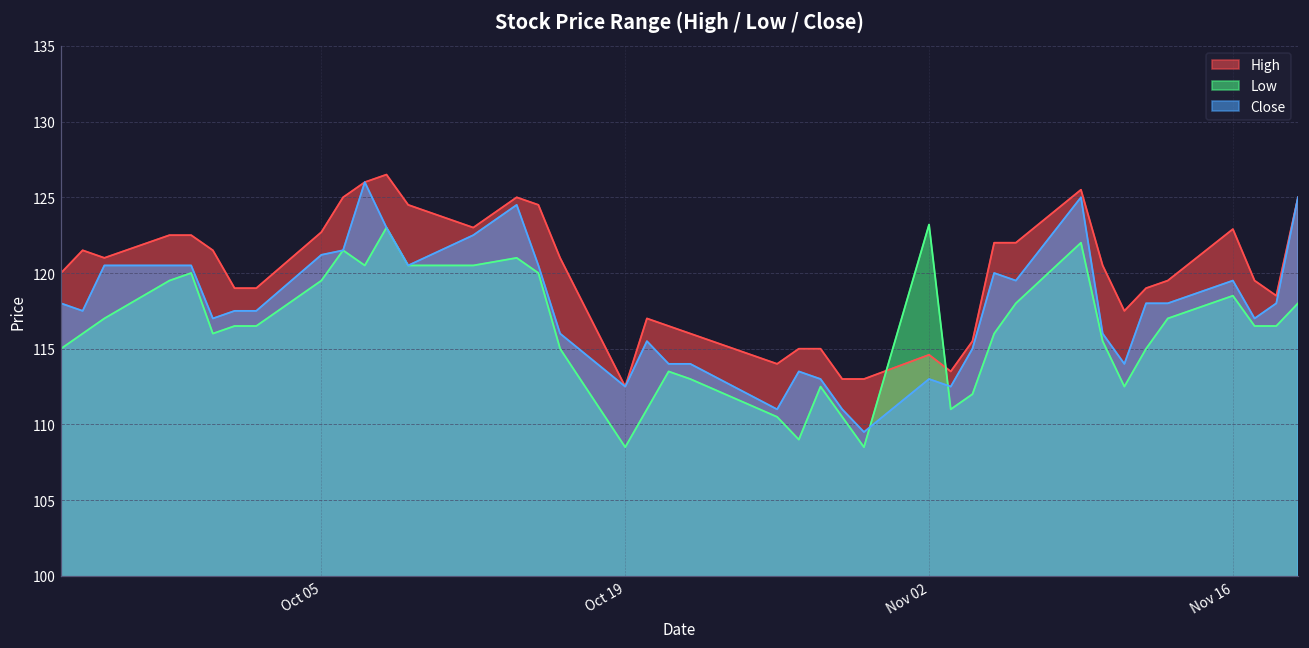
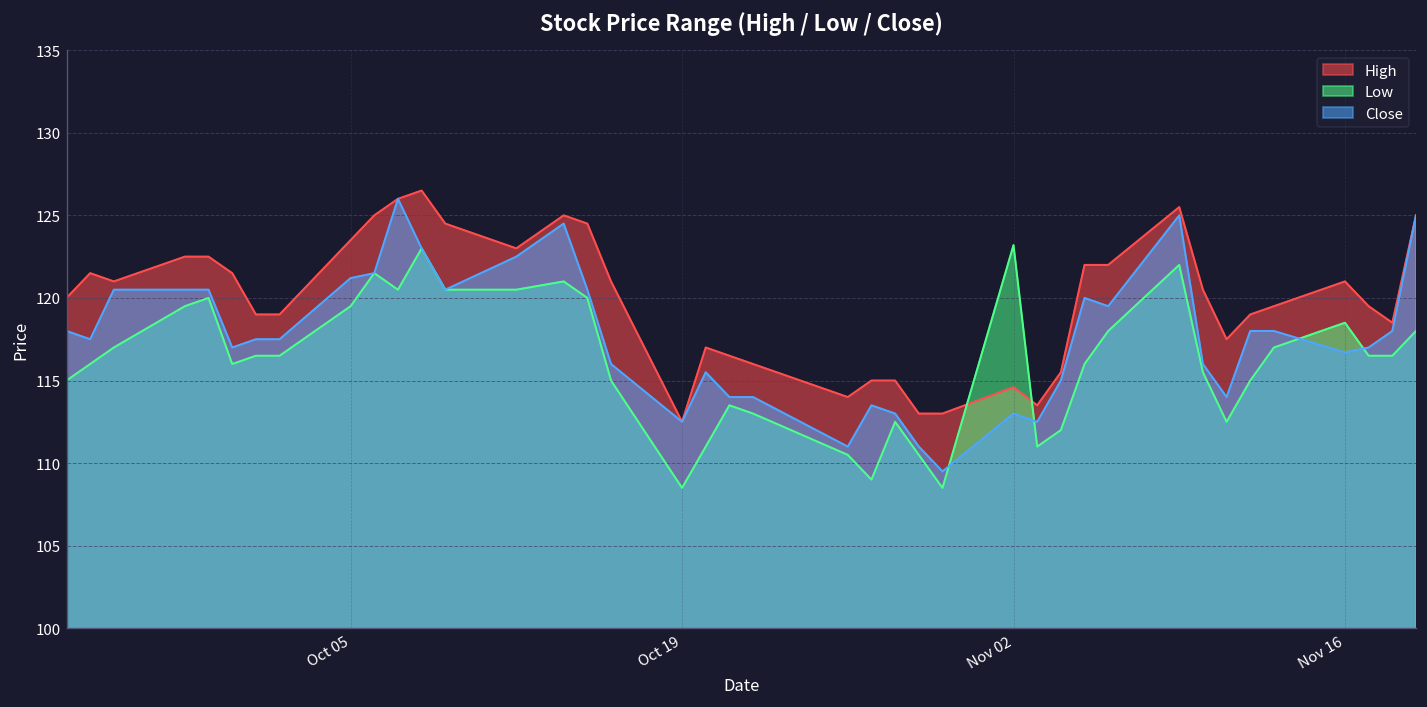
  {
    "High": {
-     "Oct 05": 122.7,
+     "Oct 05": 123.5,
      "Nov 02": 114.6,
-     "Nov 16": 122.9
+     "Nov 16": 121.0
    },
    "Low": {
      "Oct 05": 119.5,
      "Oct 19": 108.5,
      "Nov 02": 123.2,
      "Nov 16": 118.5
    },
    "Close": {
      "Oct 05": 121.2,
      "Nov 02": 113.0,
-     "Nov 16": 119.5
+     "Nov 16": 116.7
    }
  }
